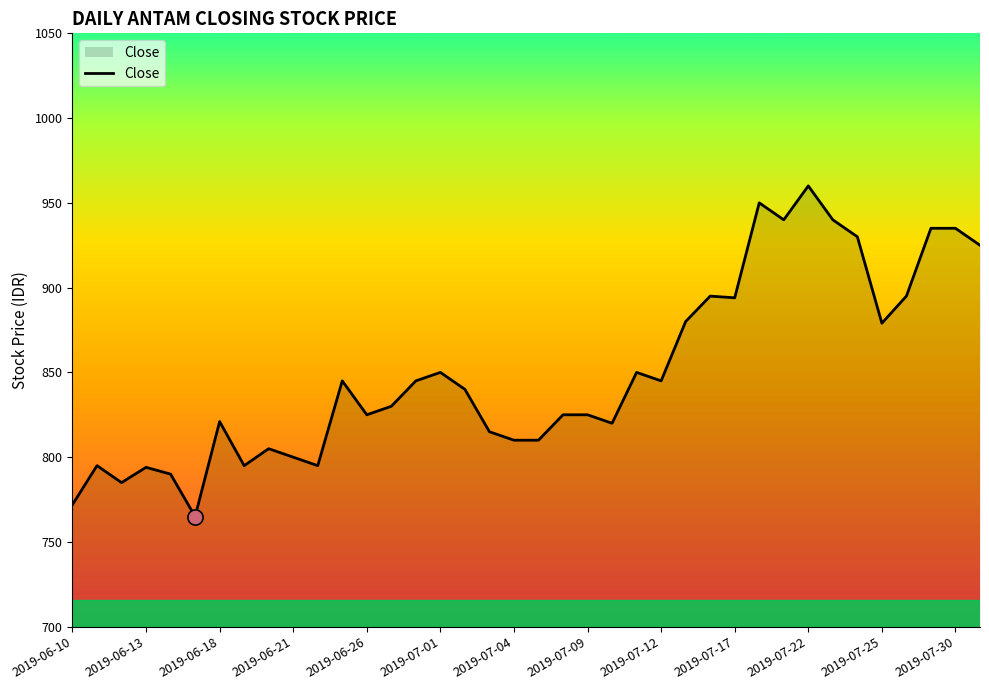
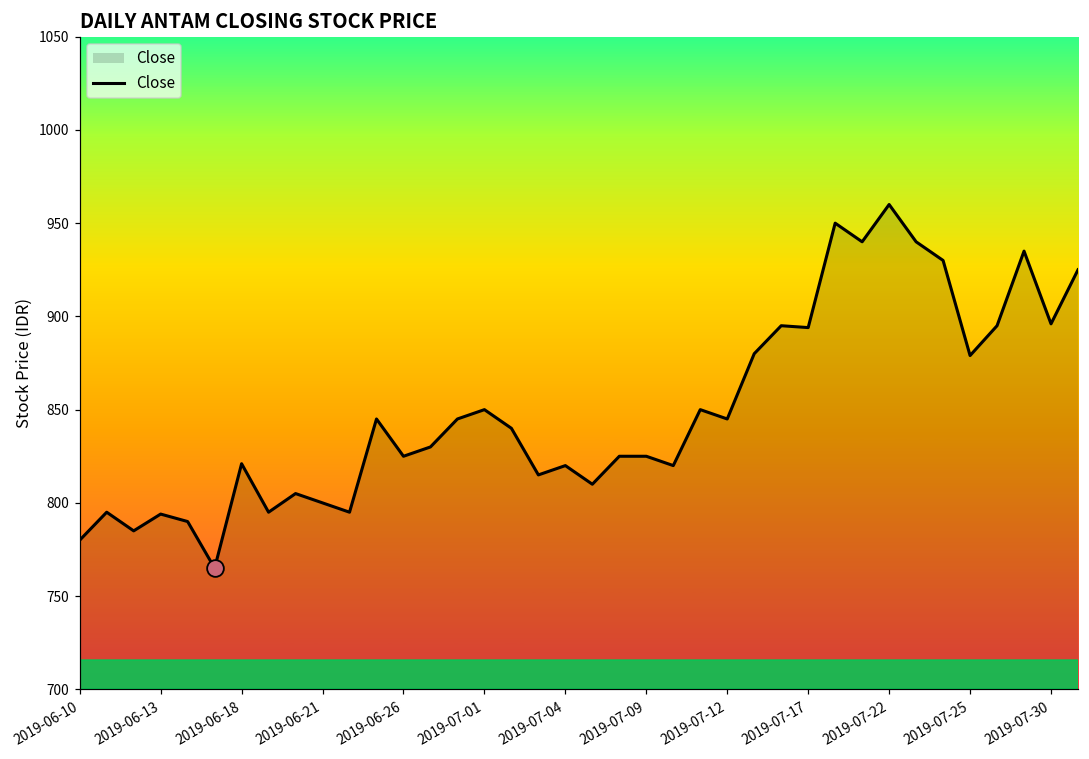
  {
    "Close": {
-     "2019-06-10": 772,
+     "2019-06-10": 780,
      "2019-06-13": 794,
      "2019-06-18": 821,
      "2019-06-21": 800,
      "2019-06-26": 825,
      "2019-07-01": 850,
-     "2019-07-04": 810,
+     "2019-07-04": 820,
      "2019-07-09": 825,
      "2019-07-12": 845,
      "2019-07-17": 894,
      "2019-07-22": 960,
      "2019-07-25": 879,
-     "2019-07-30": 935
+     "2019-07-30": 896
    }
  }
